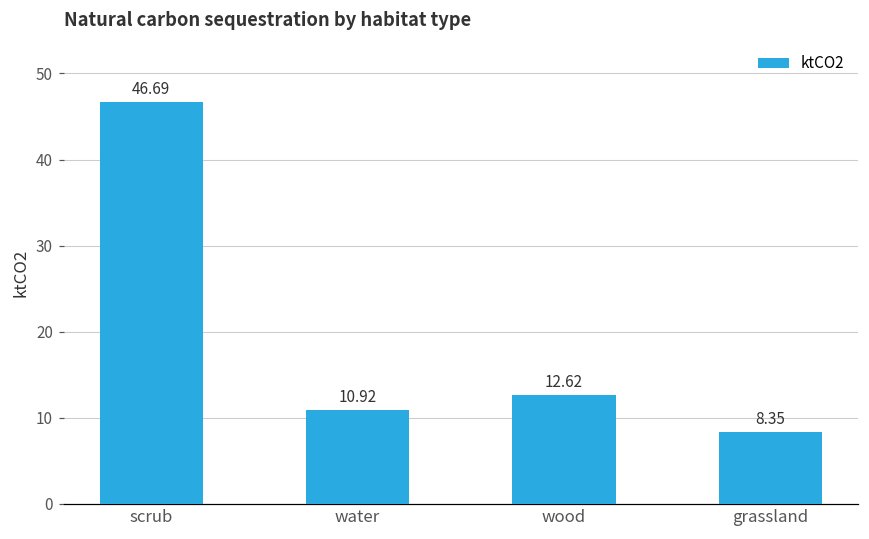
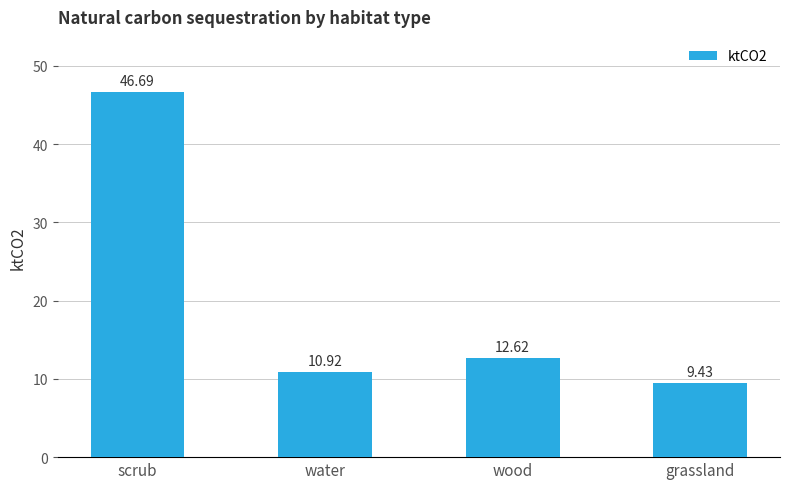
  {
    "scrub": 46.69,
    "water": 10.92,
    "wood": 12.62,
-   "grassland": 8.35
+   "grassland": 9.43
  }
